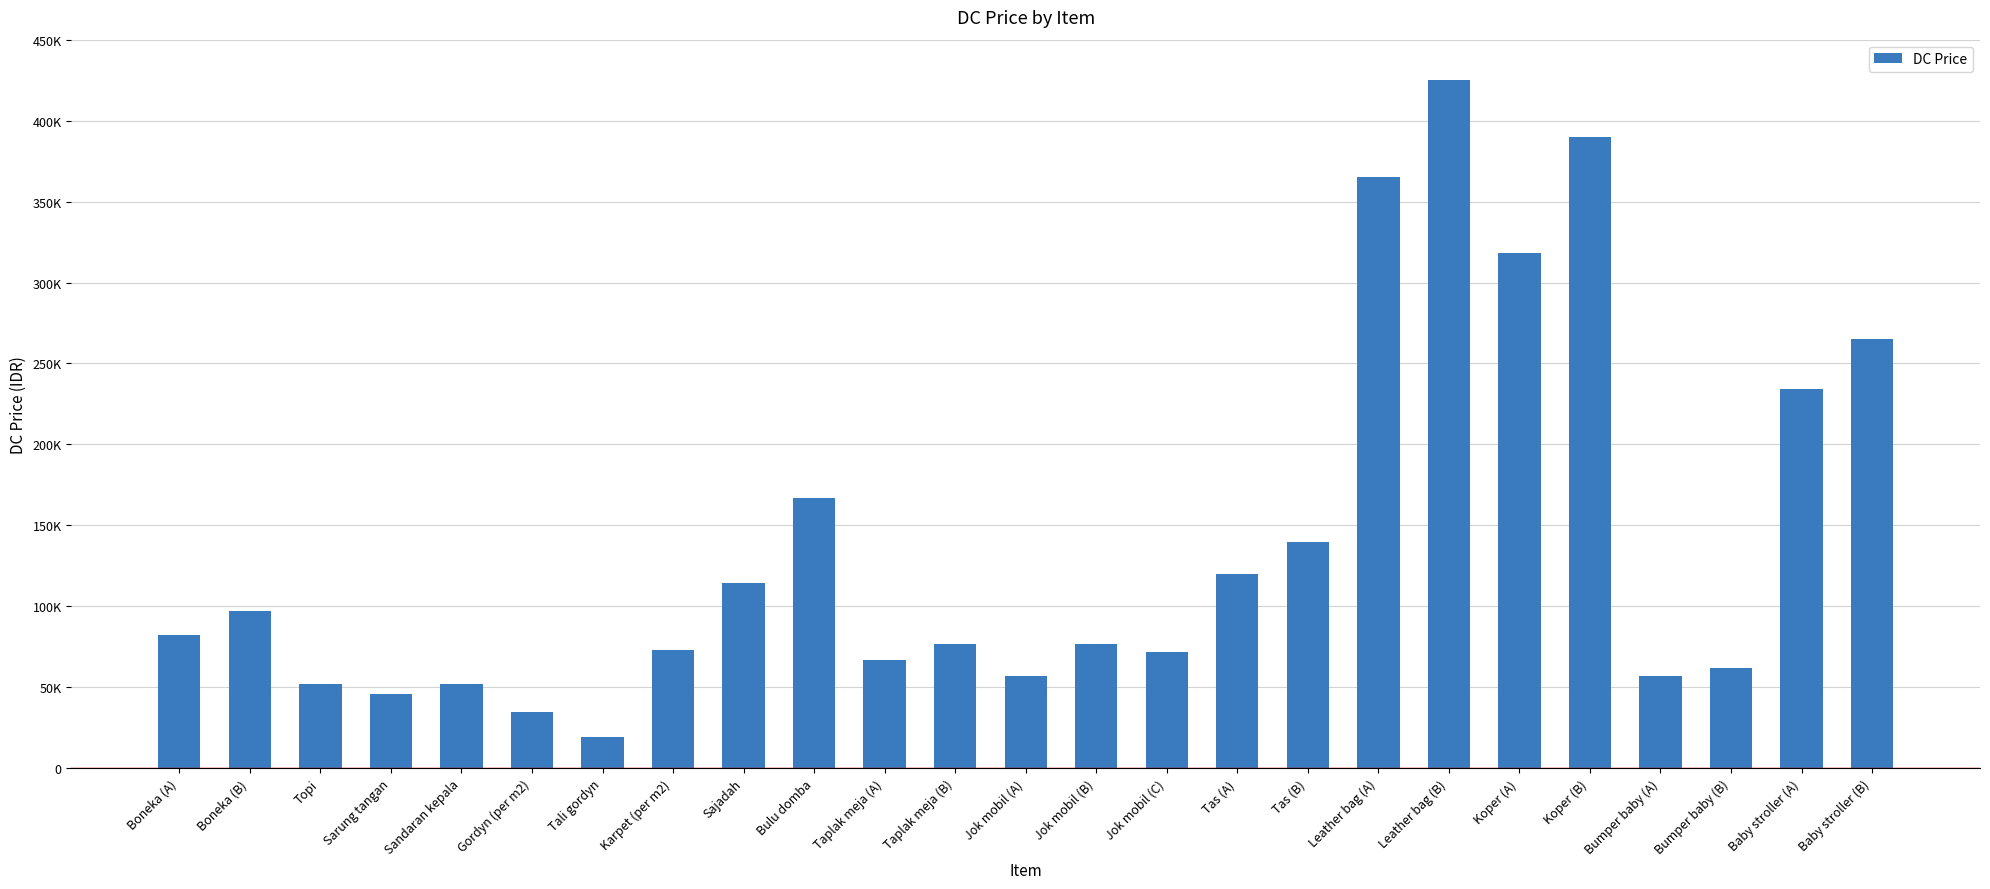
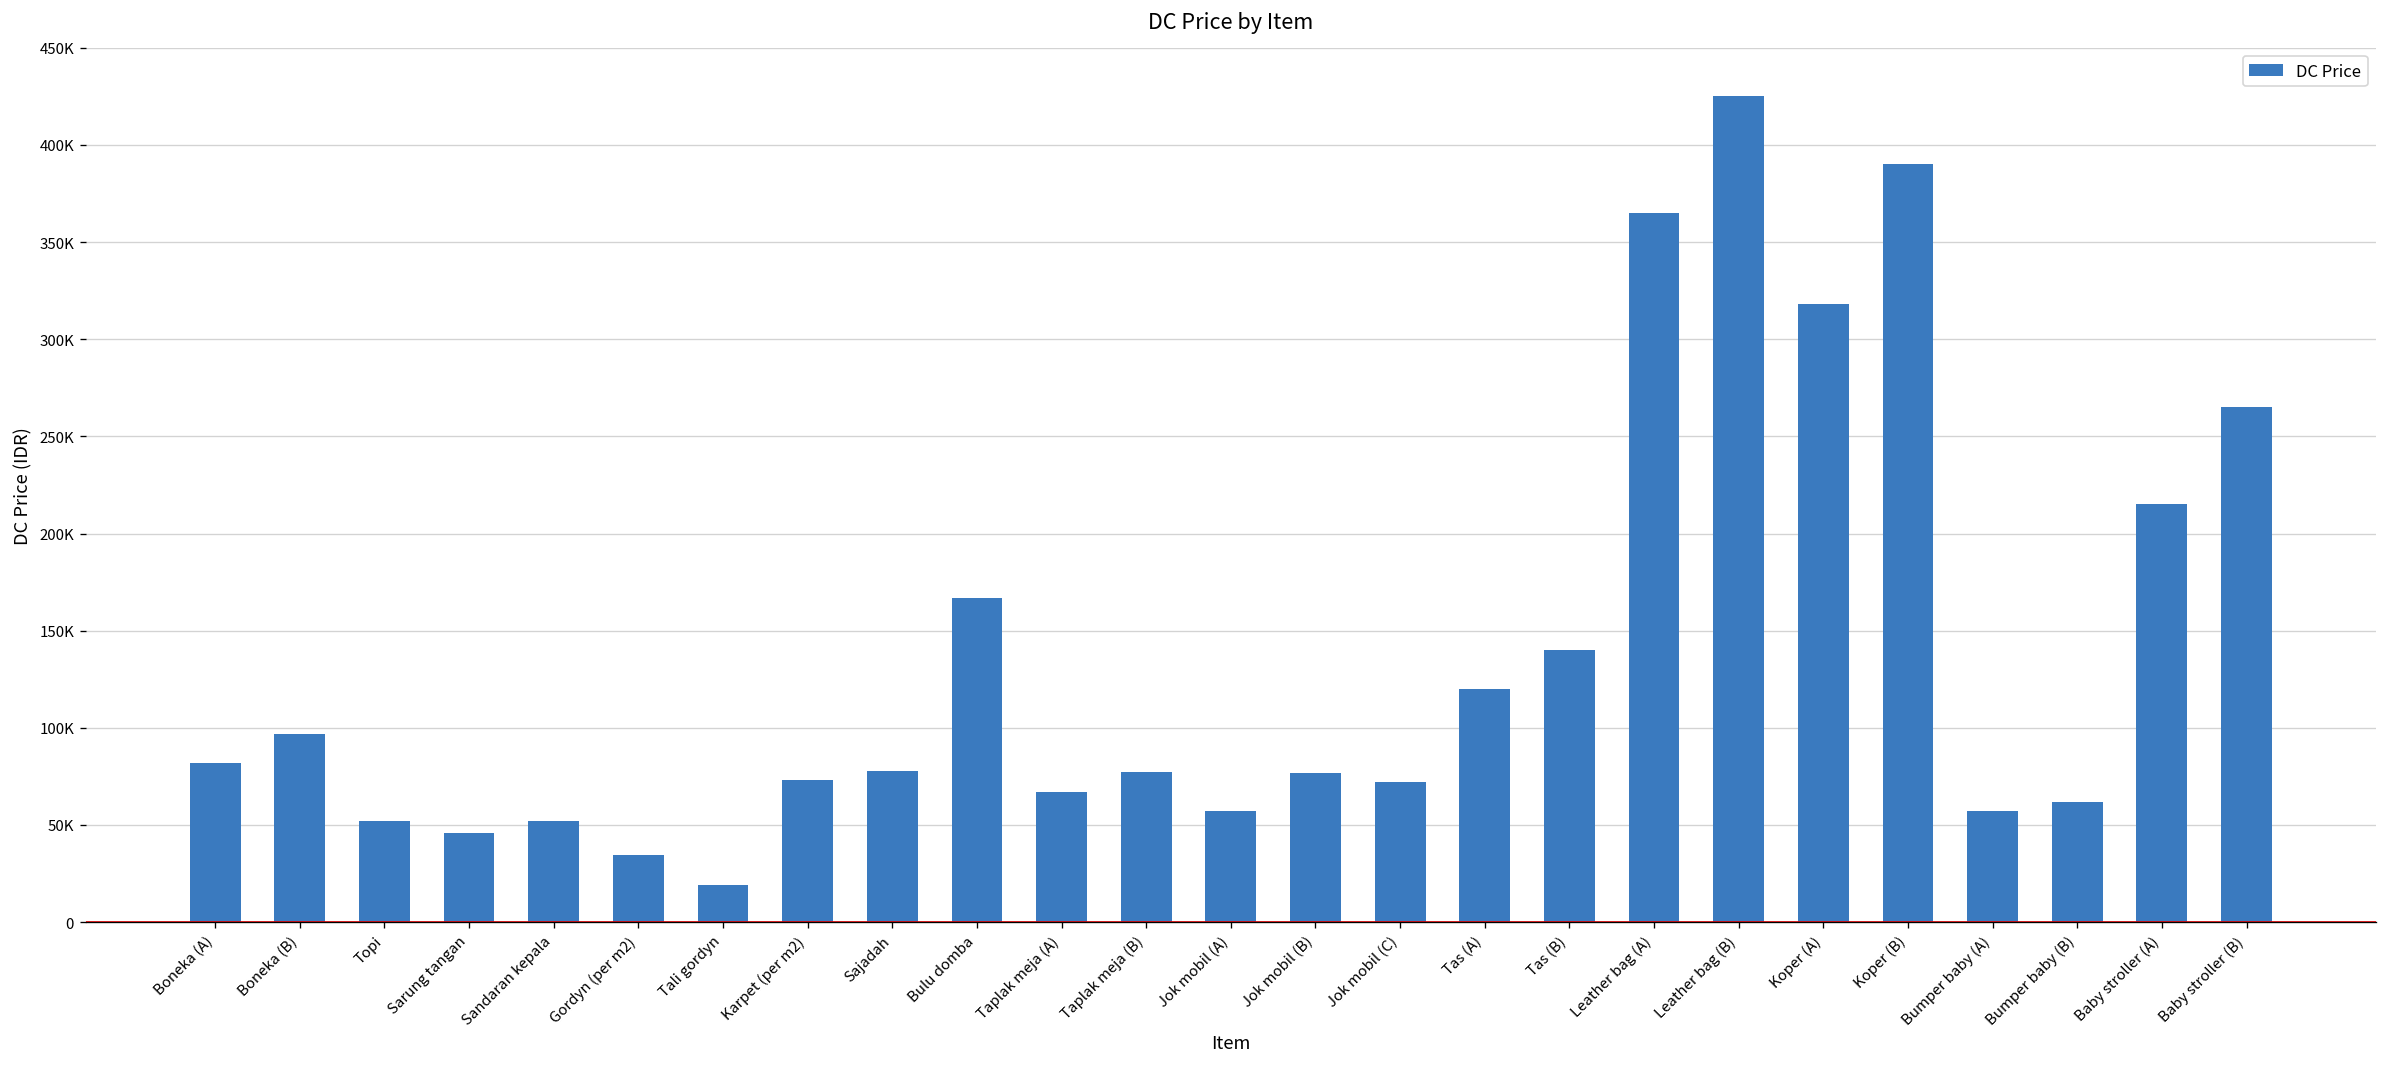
  {
    "Boneka (A)": 82000,
    "Boneka (B)": 97000,
    "Topi": 52000,
    "Sarung tangan": 46000,
    "Sandaran kepala": 52000,
    "Gordyn (per m2)": 34000,
    "Tali gordyn": 19000,
    "Karpet (per m2)": 73000,
-   "Sajadah": 115000,
+   "Sajadah": 78000,
    "Bulu domba": 167000,
    "Taplak meja (A)": 67000,
    "Taplak meja (B)": 77000,
    "Jok mobil (A)": 57000,
    "Jok mobil (B)": 77000,
    "Jok mobil (C)": 72000,
    "Tas (A)": 120000,
    "Tas (B)": 140000,
    "Leather bag (A)": 365000,
    "Leather bag (B)": 425000,
    "Koper (A)": 318000,
    "Koper (B)": 390000,
    "Bumper baby (A)": 57000,
    "Bumper baby (B)": 62000,
-   "Baby stroller (A)": 234000,
+   "Baby stroller (A)": 215000,
    "Baby stroller (B)": 265000
  }
